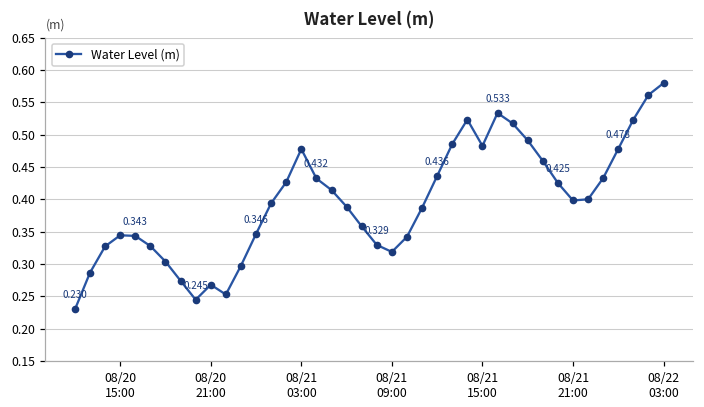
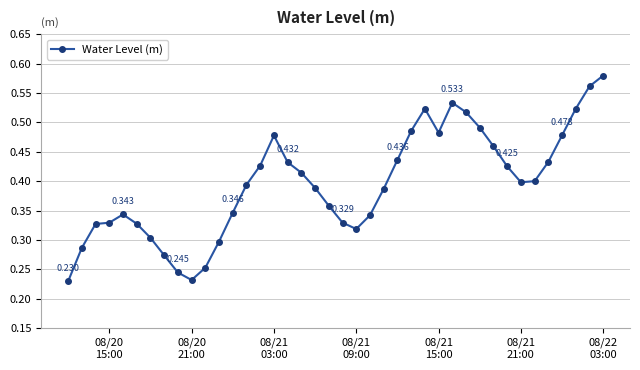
  {
-   "08/20 15:00": 0.34,
-   "08/20 21:00": 0.27,
+   "08/20 15:00": 0.33,
+   "08/20 21:00": 0.23,
    "08/21 03:00": 0.48,
    "08/21 09:00": 0.32,
    "08/21 15:00": 0.48,
    "08/21 21:00": 0.40,
    "08/22 03:00": 0.58
  }
